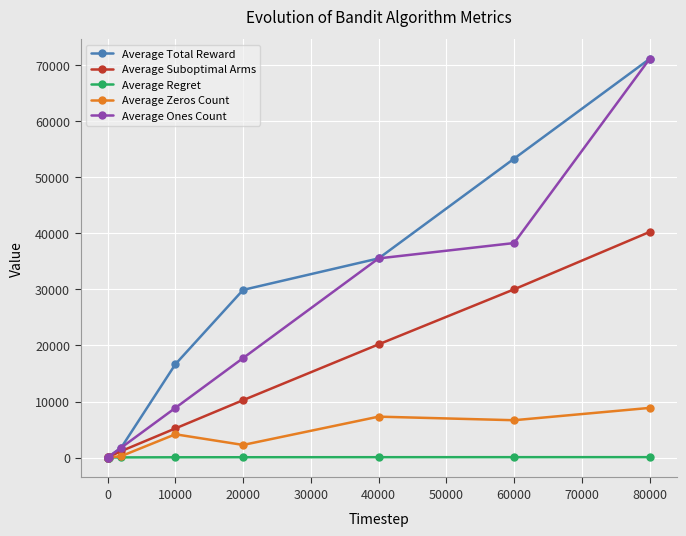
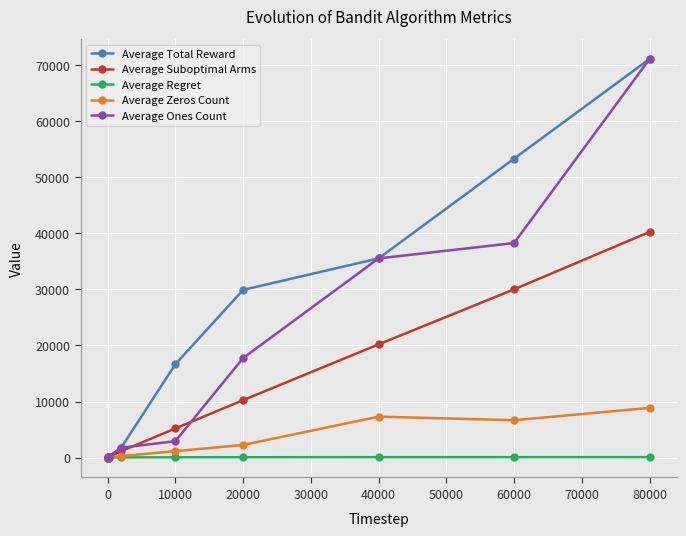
  {
    "Average Total Reward": {
      "10000": 17000,
      "20000": 30000,
      "60000": 53000
    },
    "Average Suboptimal Arms": {
      "10000": 5000,
      "20000": 10000,
      "40000": 20000,
      "60000": 30000,
      "80000": 40000
    },
    "Average Regret": {
      "10000": 0,
      "20000": 0,
      "40000": 0,
      "60000": 0,
      "80000": 0
    },
    "Average Zeros Count": {
-     "10000": 4000,
+     "10000": 1000,
      "20000": 2000,
      "40000": 7000,
      "60000": 7000,
      "80000": 9000
    },
    "Average Ones Count": {
-     "10000": 9000,
+     "10000": 3000,
      "20000": 18000,
      "60000": 38000
    }
  }
